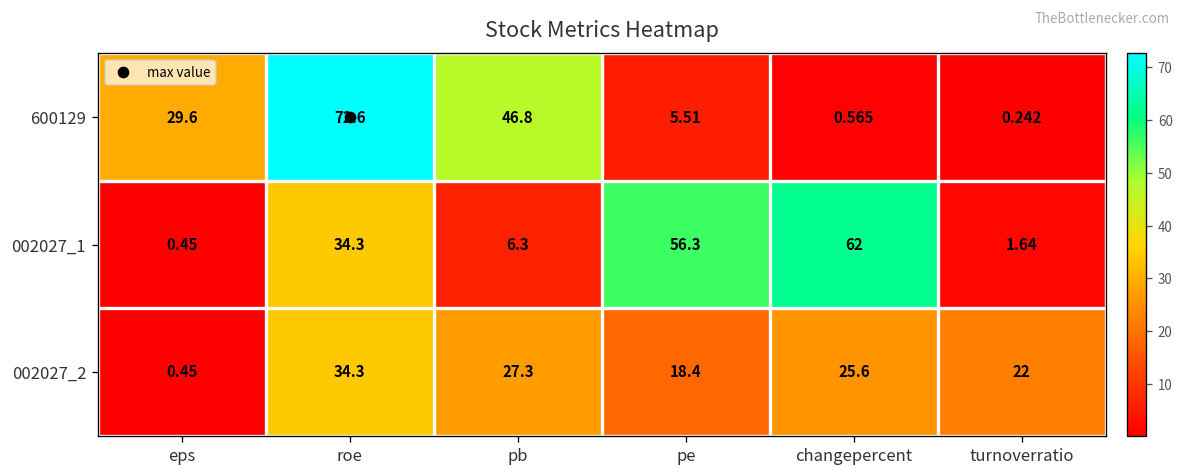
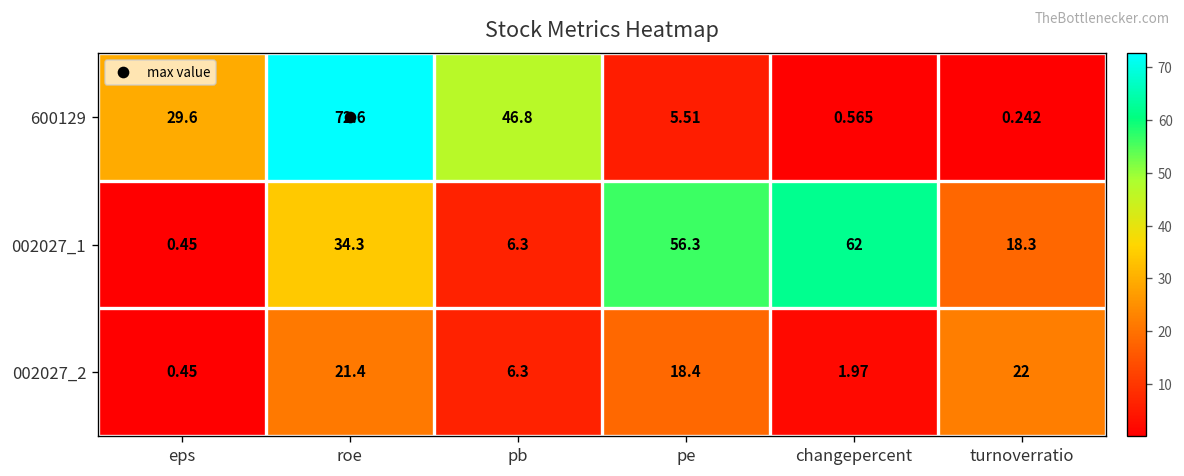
  {
    "600129": {
      "eps": 29.6,
      "pb": 46.8,
      "pe": 5.51,
      "changepercent": 0.565,
      "turnoverratio": 0.242
    },
    "002027_1": {
      "eps": 0.45,
      "roe": 34.3,
      "pb": 6.3,
      "pe": 56.3,
      "changepercent": 62,
-     "turnoverratio": 1.64
+     "turnoverratio": 18.3
    },
    "002027_2": {
      "eps": 0.45,
-     "roe": 34.3,
-     "pb": 27.3,
+     "roe": 21.4,
+     "pb": 6.3,
      "pe": 18.4,
-     "changepercent": 25.6,
+     "changepercent": 1.97,
      "turnoverratio": 22
    }
  }
